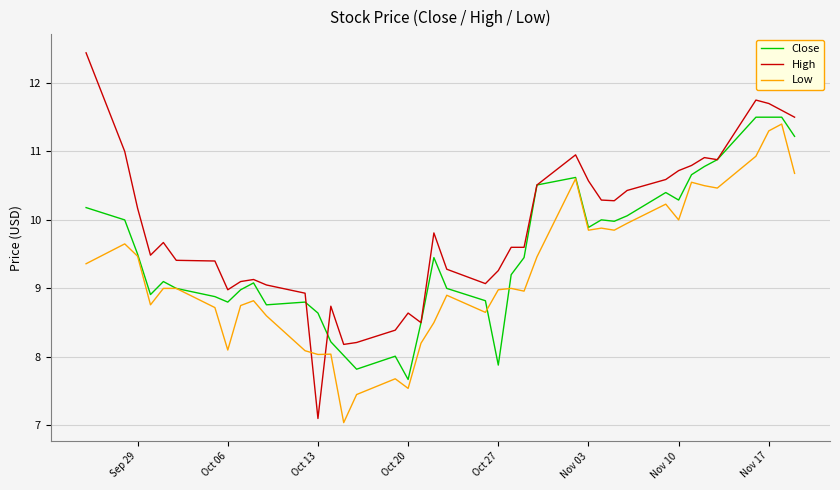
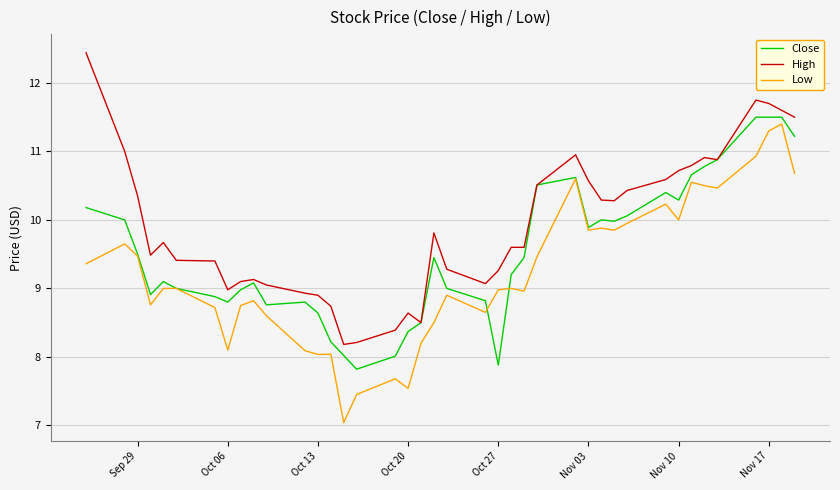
  {
    "Close": {
      "Oct 06": 8.8,
      "Oct 13": 8.6,
-     "Oct 20": 7.7,
+     "Oct 20": 8.4,
      "Oct 27": 7.9,
      "Nov 03": 9.9,
      "Nov 10": 10.3,
      "Nov 17": 11.5
    },
    "High": {
-     "Sep 29": 10.2,
+     "Sep 29": 10.4,
      "Oct 06": 9.0,
-     "Oct 13": 7.1,
+     "Oct 13": 8.9,
      "Oct 20": 8.6,
      "Oct 27": 9.3,
      "Nov 03": 10.6,
      "Nov 10": 10.7,
      "Nov 17": 11.7
    },
    "Low": {
      "Oct 06": 8.1,
      "Oct 13": 8.0,
      "Oct 20": 7.5,
      "Oct 27": 9.0,
      "Nov 03": 9.9,
      "Nov 10": 10.0,
      "Nov 17": 11.3
    }
  }
